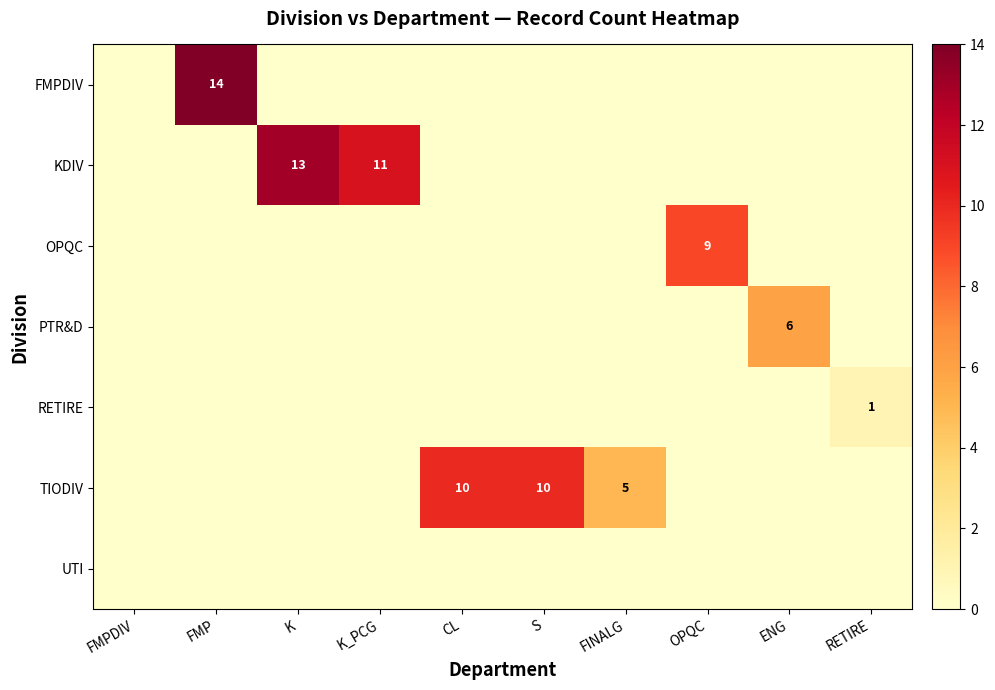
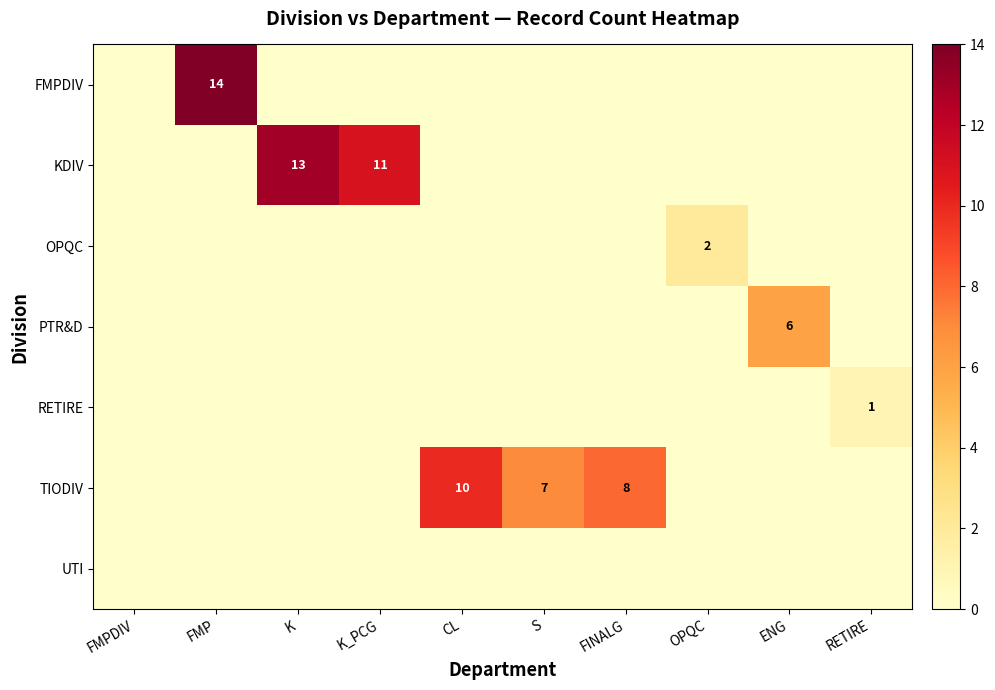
  {
    "FMPDIV": {
      "FMP": 14
    },
    "KDIV": {
      "K": 13,
      "K_PCG": 11
    },
    "OPQC": {
-     "OPQC": 9
+     "OPQC": 2
    },
    "PTR&D": {
      "ENG": 6
    },
    "RETIRE": {
      "RETIRE": 1
    },
    "TIODIV": {
      "CL": 10,
-     "S": 10,
-     "FINALG": 5
+     "S": 7,
+     "FINALG": 8
    }
  }
